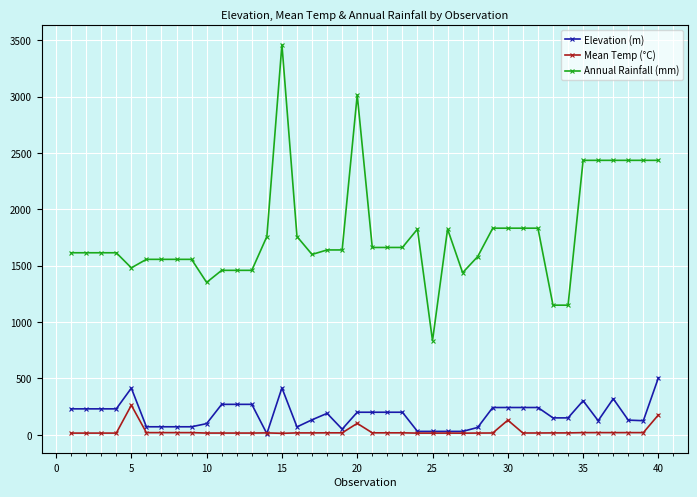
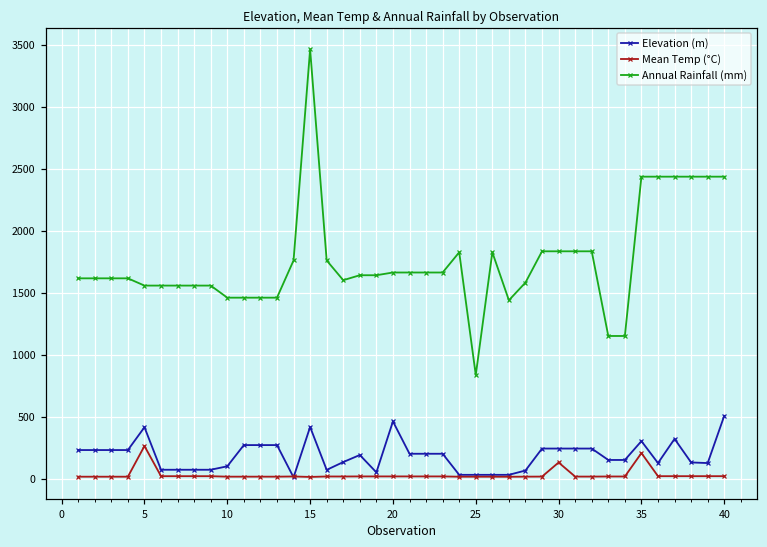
  {
    "Elevation (m)": {
      "5": 410,
      "10": 100,
      "15": 420,
-     "20": 200,
+     "20": 460,
      "30": 240,
      "35": 300,
      "40": 510
    },
    "Mean Temp (°C)": {
      "5": 260,
      "10": 20,
      "15": 10,
-     "20": 100,
+     "20": 20,
      "30": 130,
-     "35": 20,
-     "40": 180
+     "35": 210,
+     "40": 20
    },
    "Annual Rainfall (mm)": {
-     "5": 1480,
-     "10": 1350,
+     "5": 1560,
+     "10": 1460,
      "15": 3460,
-     "20": 3020,
+     "20": 1660,
      "25": 840,
      "30": 1830,
      "35": 2440,
      "40": 2440
    }
  }
